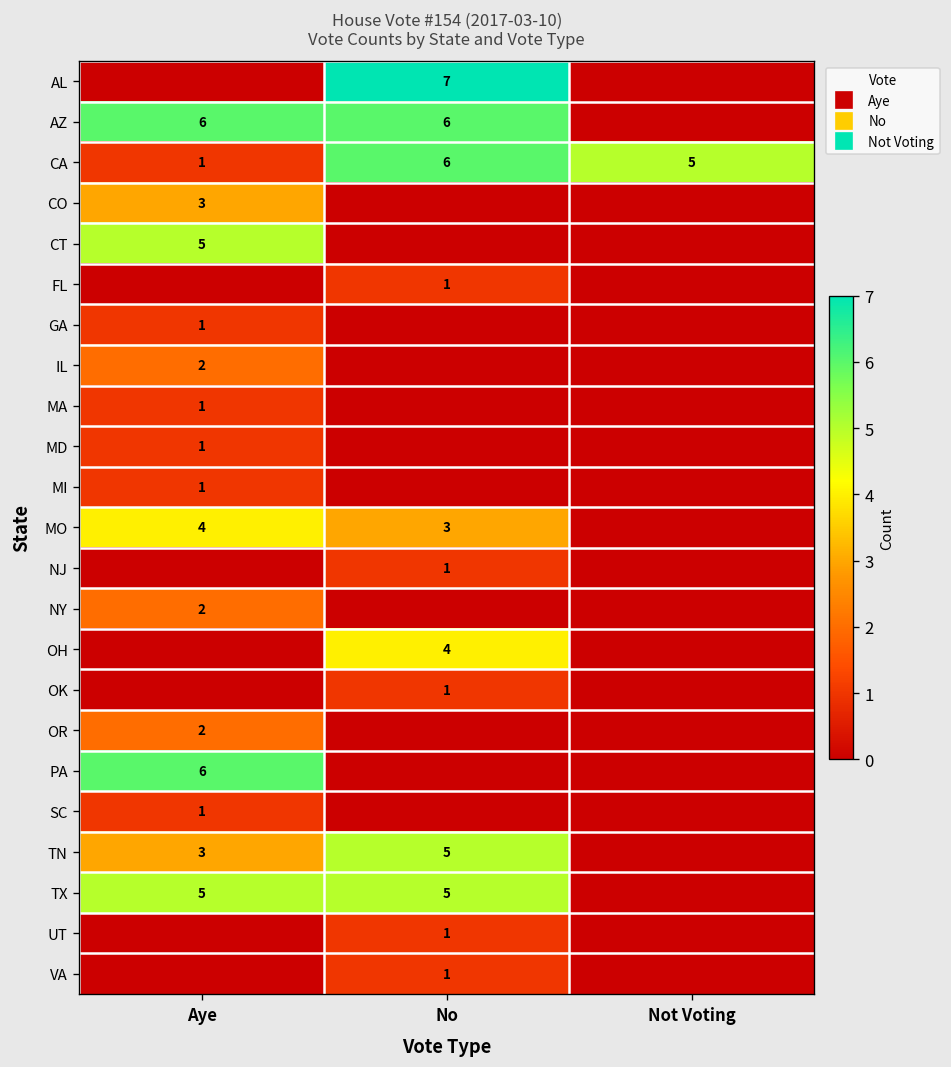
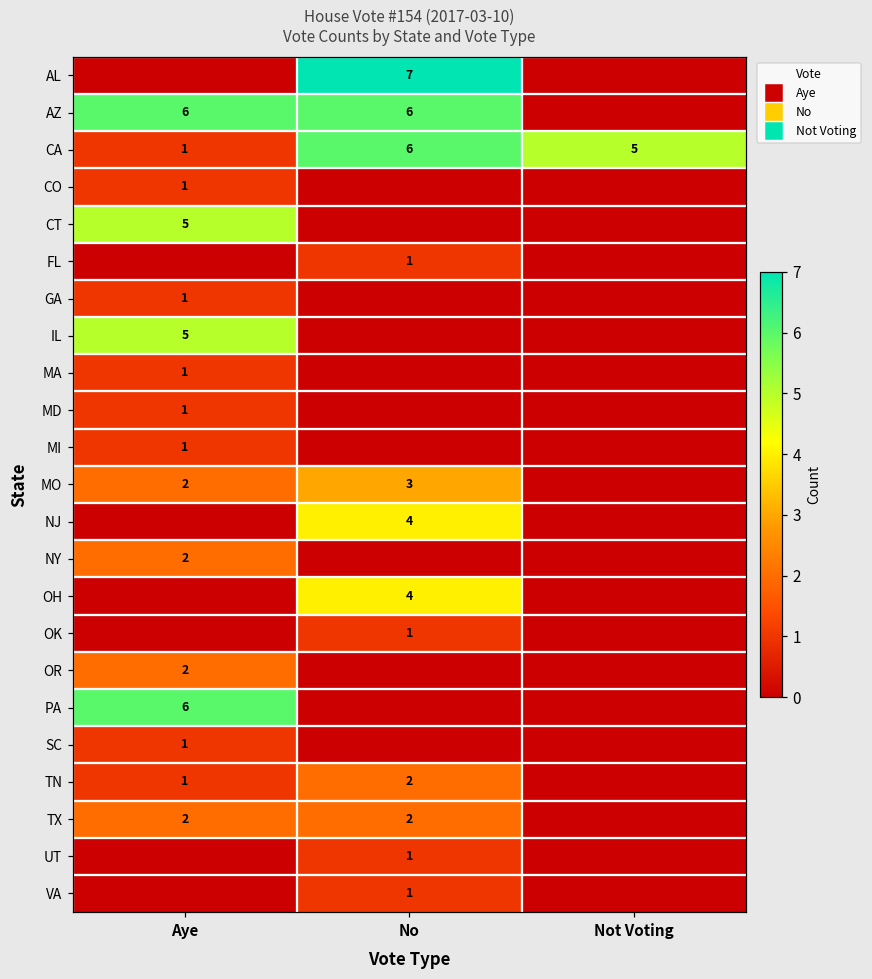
  {
    "AL": {
      "No": 7
    },
    "AZ": {
      "Aye": 6,
      "No": 6
    },
    "CA": {
      "Aye": 1,
      "No": 6,
      "Not Voting": 5
    },
    "CO": {
-     "Aye": 3
+     "Aye": 1
    },
    "CT": {
      "Aye": 5
    },
    "FL": {
      "No": 1
    },
    "GA": {
      "Aye": 1
    },
    "IL": {
-     "Aye": 2
+     "Aye": 5
    },
    "MA": {
      "Aye": 1
    },
    "MD": {
      "Aye": 1
    },
    "MI": {
      "Aye": 1
    },
    "MO": {
-     "Aye": 4,
+     "Aye": 2,
      "No": 3
    },
    "NJ": {
-     "No": 1
+     "No": 4
    },
    "NY": {
      "Aye": 2
    },
    "OH": {
      "No": 4
    },
    "OK": {
      "No": 1
    },
    "OR": {
      "Aye": 2
    },
    "PA": {
      "Aye": 6
    },
    "SC": {
      "Aye": 1
    },
    "TN": {
-     "Aye": 3,
-     "No": 5
+     "Aye": 1,
+     "No": 2
    },
    "TX": {
-     "Aye": 5,
-     "No": 5
+     "Aye": 2,
+     "No": 2
    },
    "UT": {
      "No": 1
    },
    "VA": {
      "No": 1
    }
  }
